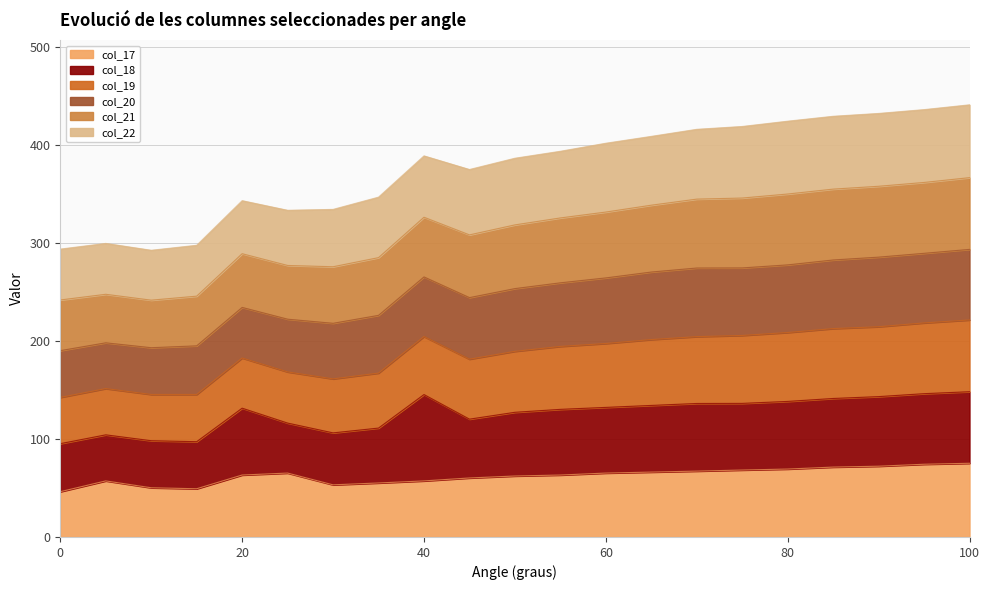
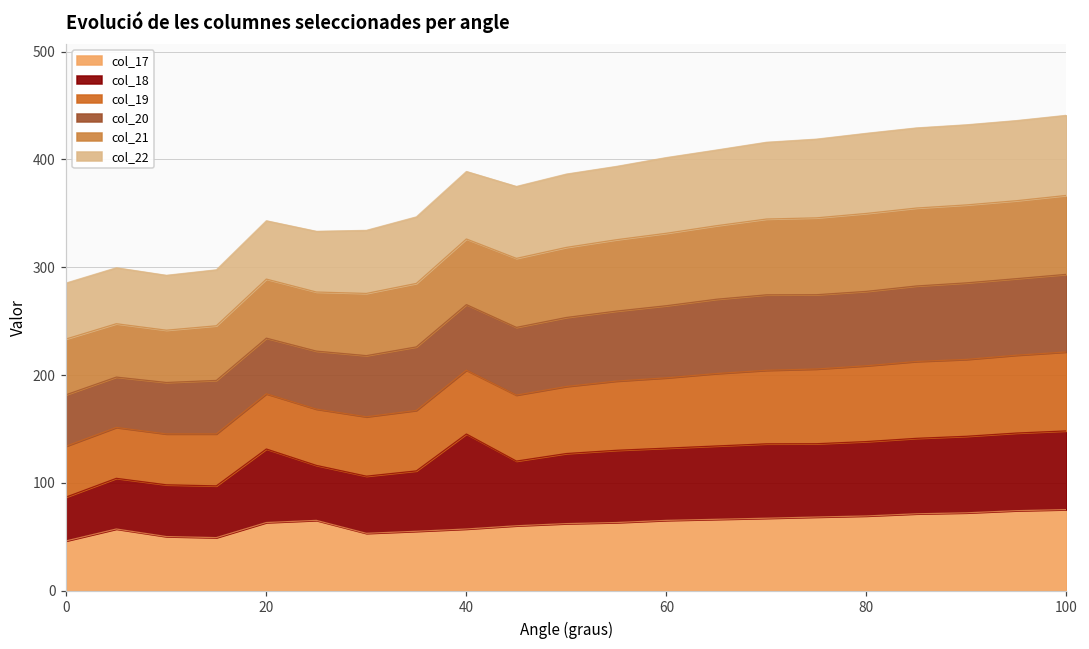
  {
    "col_18": {
-     "0": 50,
+     "0": 40,
      "20": 70,
      "40": 90,
      "60": 70,
      "80": 70,
      "100": 70
    }
  }
